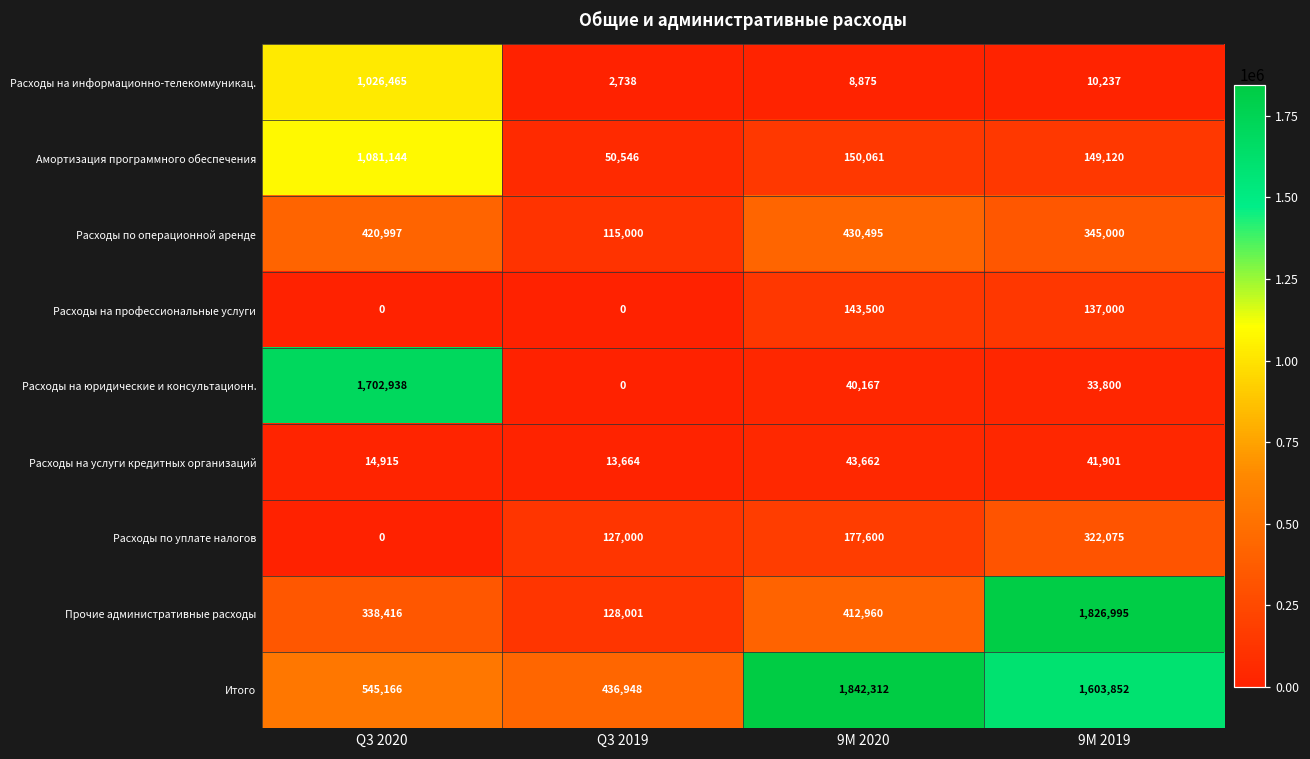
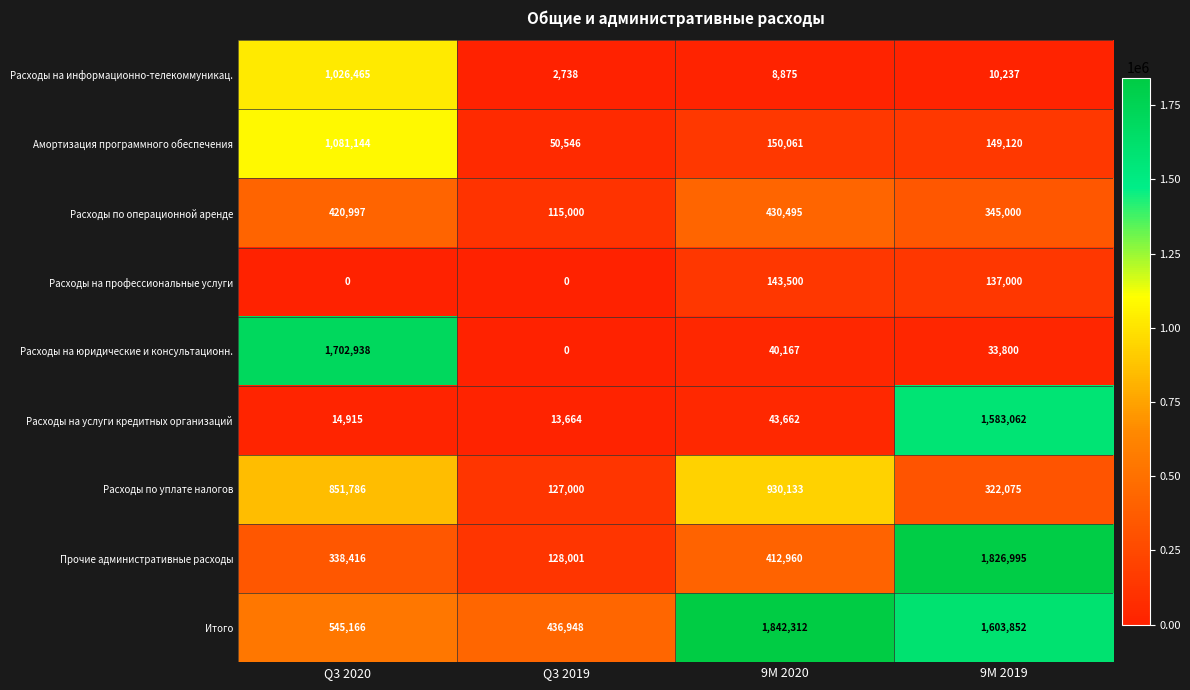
  {
    "Расходы на информационно-телекоммуникац.": {
      "Q3 2020": "1,026,465",
      "Q3 2019": "2,738",
      "9М 2020": "8,875",
      "9М 2019": "10,237"
    },
    "Амортизация программного обеспечения": {
      "Q3 2020": "1,081,144",
      "Q3 2019": "50,546",
      "9М 2020": "150,061",
      "9М 2019": "149,120"
    },
    "Расходы по операционной аренде": {
      "Q3 2020": "420,997",
      "Q3 2019": "115,000",
      "9М 2020": "430,495",
      "9М 2019": "345,000"
    },
    "Расходы на профессиональные услуги": {
      "Q3 2020": "0",
      "Q3 2019": "0",
      "9М 2020": "143,500",
      "9М 2019": "137,000"
    },
    "Расходы на юридические и консультационн.": {
      "Q3 2020": "1,702,938",
      "Q3 2019": "0",
      "9М 2020": "40,167",
      "9М 2019": "33,800"
    },
    "Расходы на услуги кредитных организаций": {
      "Q3 2020": "14,915",
      "Q3 2019": "13,664",
      "9М 2020": "43,662",
-     "9М 2019": "41,901"
+     "9М 2019": "1,583,062"
    },
    "Расходы по уплате налогов": {
-     "Q3 2020": "0",
+     "Q3 2020": "851,786",
      "Q3 2019": "127,000",
-     "9М 2020": "177,600",
+     "9М 2020": "930,133",
      "9М 2019": "322,075"
    },
    "Прочие административные расходы": {
      "Q3 2020": "338,416",
      "Q3 2019": "128,001",
      "9М 2020": "412,960",
      "9М 2019": "1,826,995"
    },
    "Итого": {
      "Q3 2020": "545,166",
      "Q3 2019": "436,948",
      "9М 2020": "1,842,312",
      "9М 2019": "1,603,852"
    }
  }
